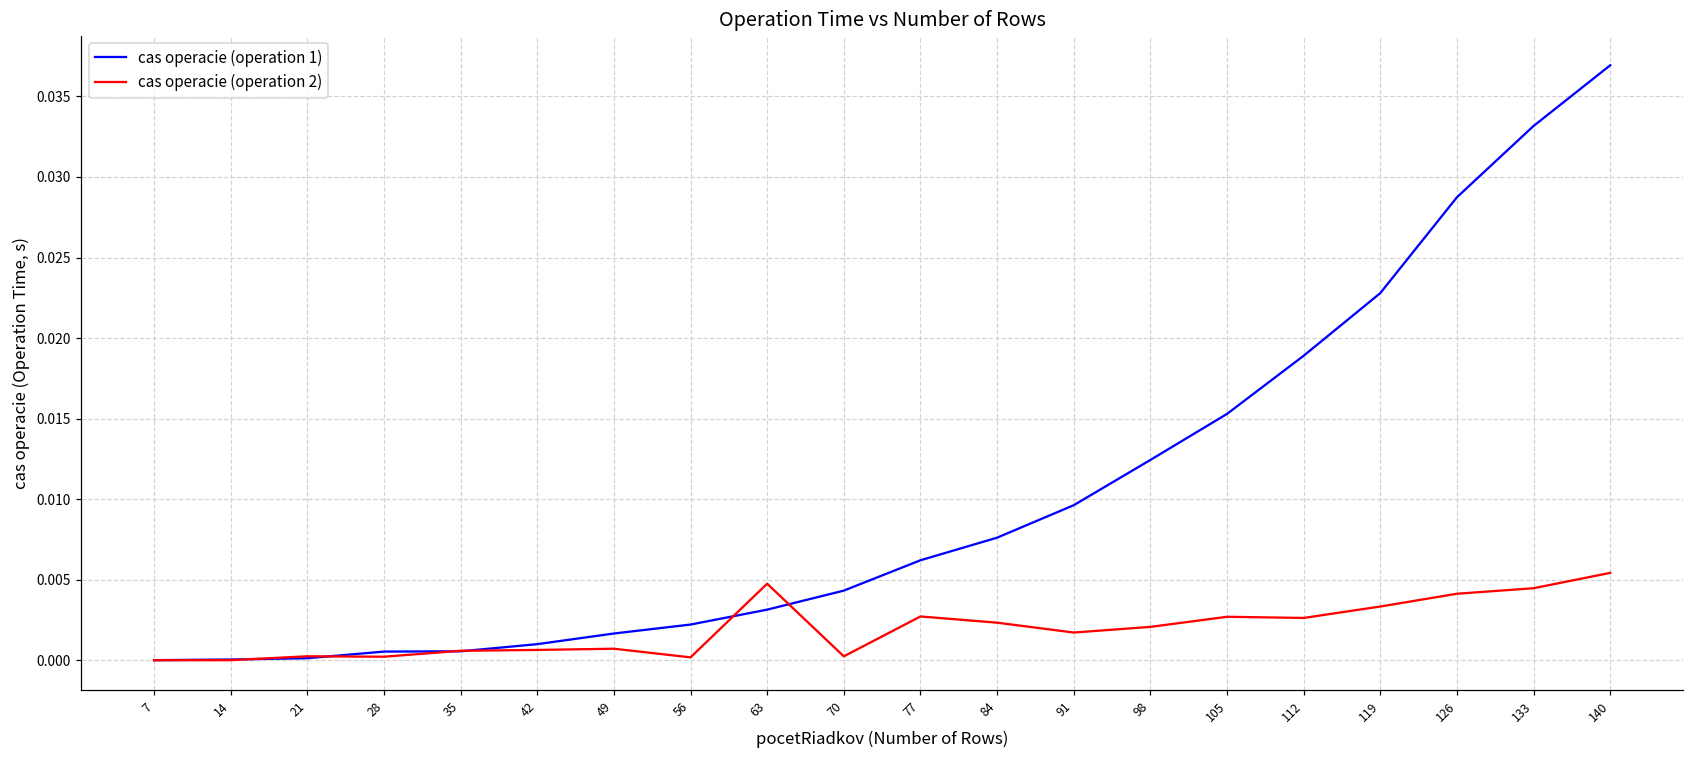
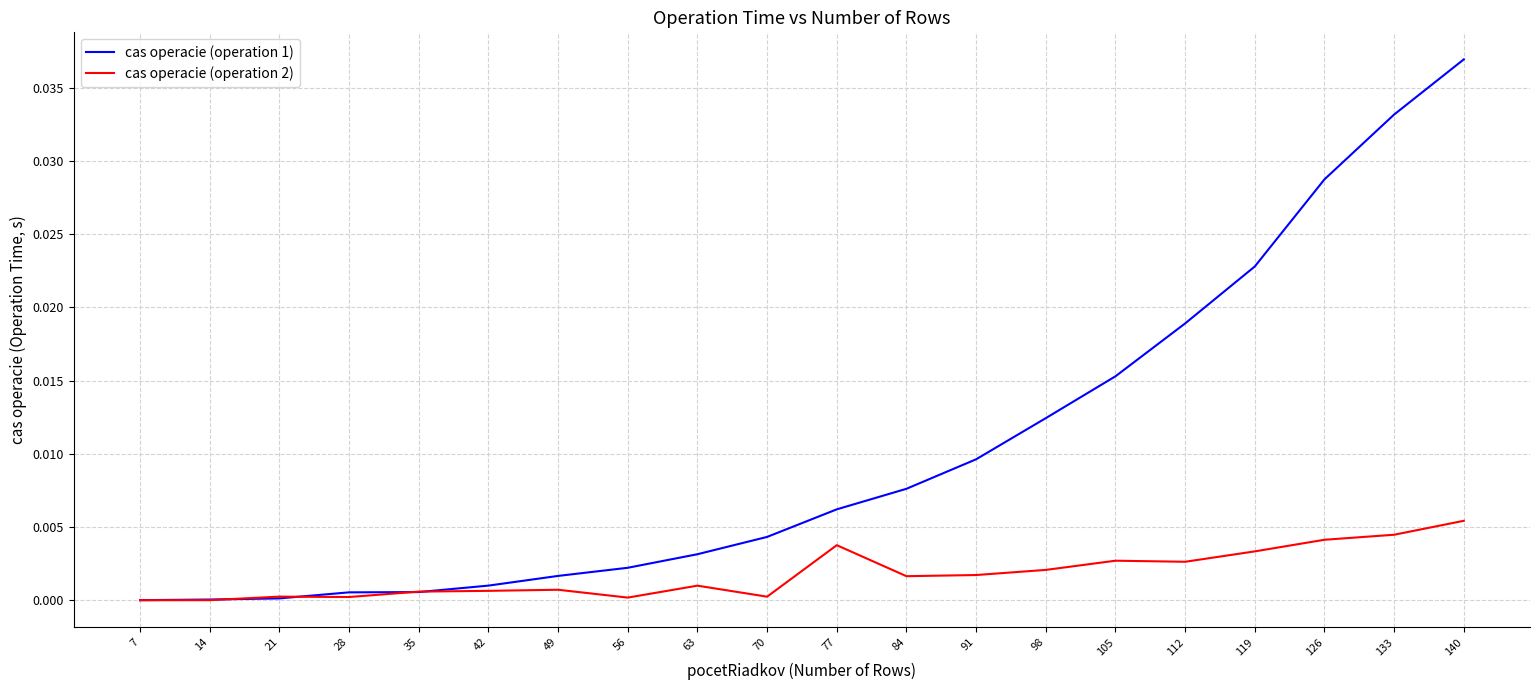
  {
    "cas operacie (operation 1)": {
      "28": 0.0005,
      "42": 0.0010,
      "49": 0.0017,
      "56": 0.0022,
      "63": 0.0031,
      "70": 0.0043,
      "77": 0.0062,
      "84": 0.0076,
      "91": 0.0096,
      "98": 0.0124,
      "105": 0.0153,
      "112": 0.0189,
      "119": 0.0228,
      "126": 0.0287,
      "133": 0.0332,
      "140": 0.0369
    },
    "cas operacie (operation 2)": {
      "28": 0.0002,
      "42": 0.0006,
      "49": 0.0007,
      "56": 0.0002,
-     "63": 0.0048,
+     "63": 0.0010,
      "70": 0.0002,
-     "77": 0.0027,
-     "84": 0.0023,
+     "77": 0.0038,
+     "84": 0.0016,
      "91": 0.0017,
      "98": 0.0021,
      "105": 0.0027,
      "112": 0.0026,
      "119": 0.0033,
      "126": 0.0041,
      "133": 0.0045,
      "140": 0.0054
    }
  }
